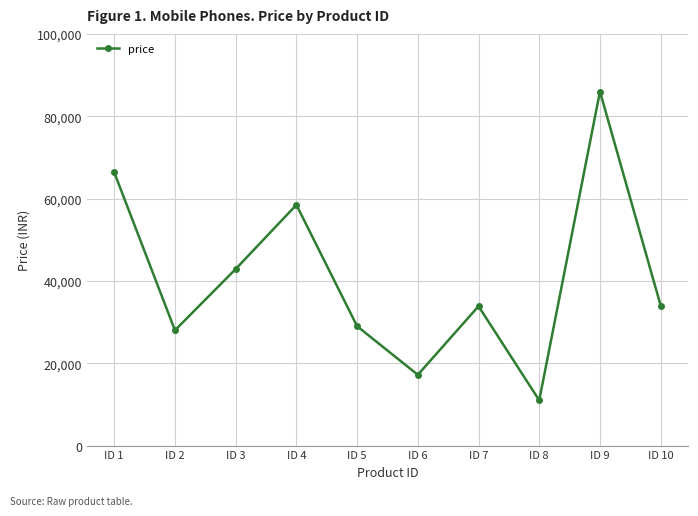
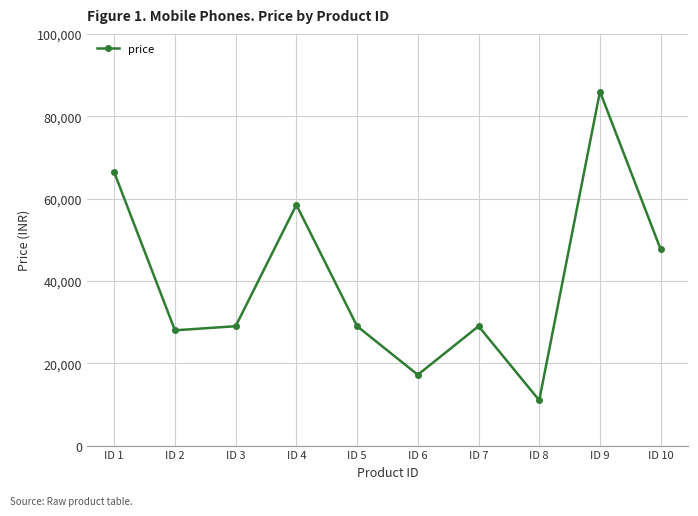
  {
    "ID 1": "66,000",
    "ID 2": "28,000",
-   "ID 3": "43,000",
+   "ID 3": "29,000",
    "ID 4": "58,000",
    "ID 5": "29,000",
    "ID 6": "17,000",
-   "ID 7": "34,000",
+   "ID 7": "29,000",
    "ID 8": "11,000",
    "ID 9": "86,000",
-   "ID 10": "34,000"
+   "ID 10": "48,000"
  }
